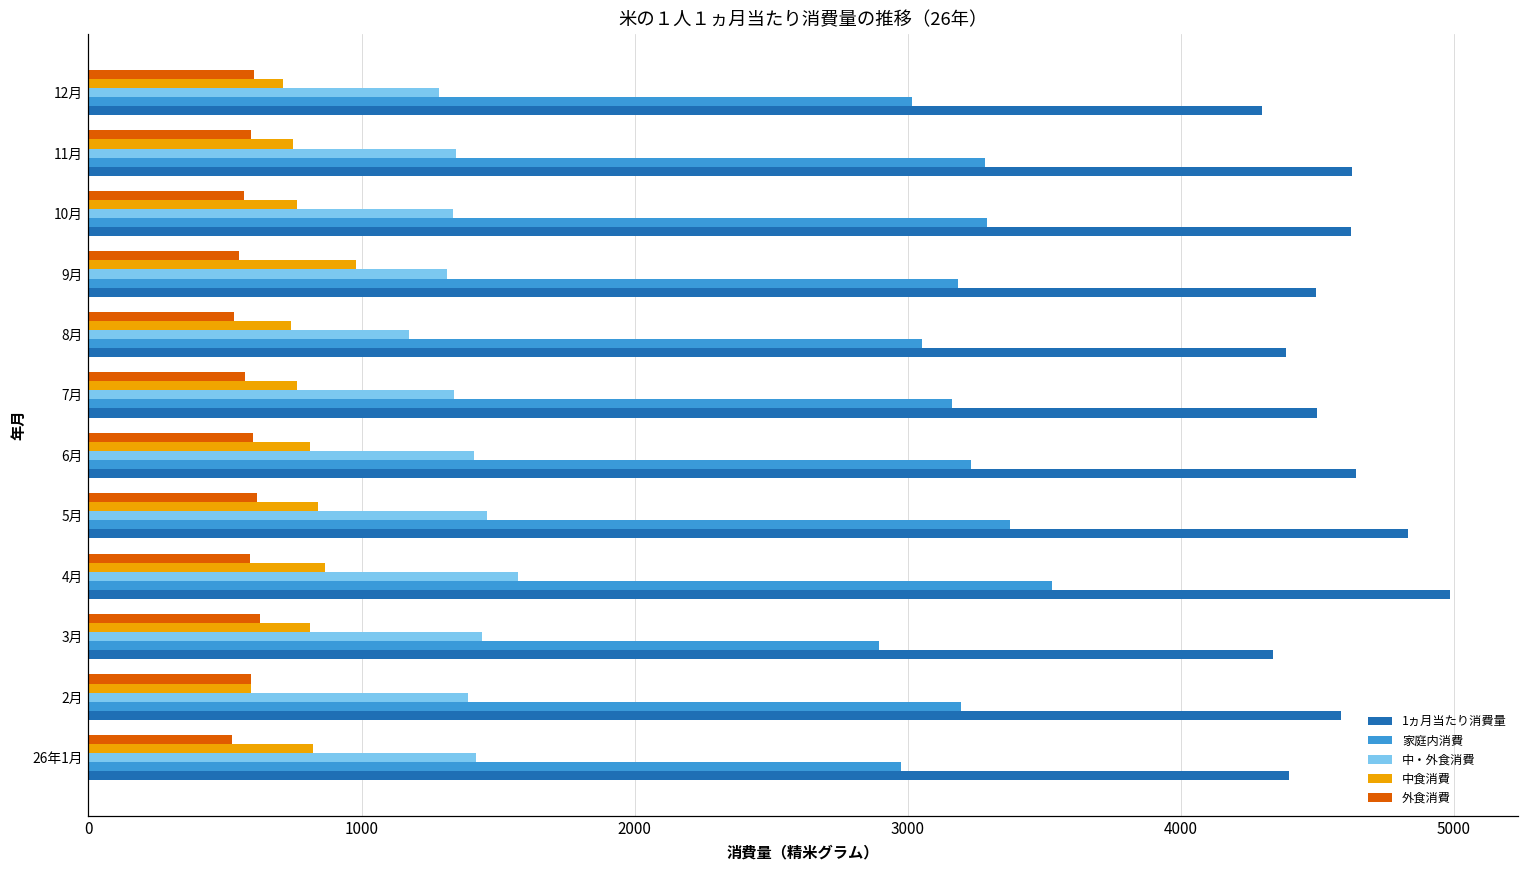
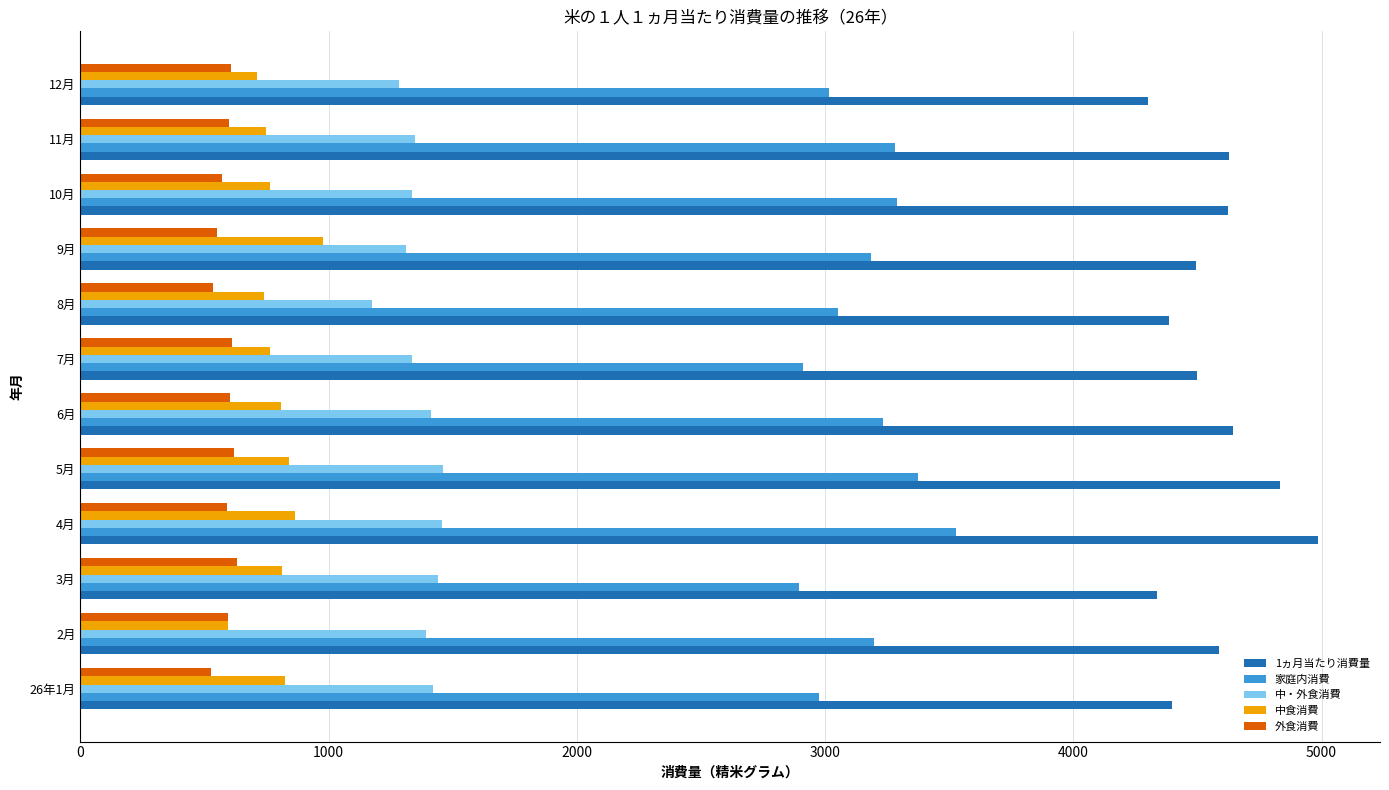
  {
    "1ヵ月当たり消費量": {
      "12月": 4300,
      "11月": 4630,
      "10月": 4620,
      "9月": 4500,
      "8月": 4390,
      "7月": 4500,
      "6月": 4640,
      "5月": 4830,
      "4月": 4990,
      "3月": 4340,
      "2月": 4590,
      "26年1月": 4400
    },
    "家庭内消費": {
      "12月": 3020,
      "11月": 3280,
      "10月": 3290,
      "9月": 3180,
      "8月": 3050,
-     "7月": 3160,
+     "7月": 2910,
      "6月": 3230,
      "5月": 3370,
      "4月": 3530,
      "3月": 2900,
      "2月": 3200,
      "26年1月": 2980
    },
    "中・外食消費": {
      "12月": 1290,
      "11月": 1350,
      "10月": 1330,
      "9月": 1310,
      "8月": 1170,
      "7月": 1340,
      "6月": 1410,
      "5月": 1460,
-     "4月": 1570,
+     "4月": 1460,
      "3月": 1440,
      "2月": 1390,
      "26年1月": 1420
    },
    "中食消費": {
      "12月": 710,
      "11月": 750,
      "10月": 770,
      "9月": 980,
      "8月": 740,
      "7月": 770,
      "6月": 810,
      "5月": 840,
      "4月": 870,
      "3月": 810,
      "2月": 600,
      "26年1月": 820
    },
    "外食消費": {
      "12月": 610,
      "11月": 600,
      "10月": 570,
      "9月": 550,
      "8月": 530,
-     "7月": 570,
+     "7月": 610,
      "6月": 600,
      "5月": 620,
      "4月": 590,
      "3月": 630,
      "2月": 600,
      "26年1月": 530
    }
  }
